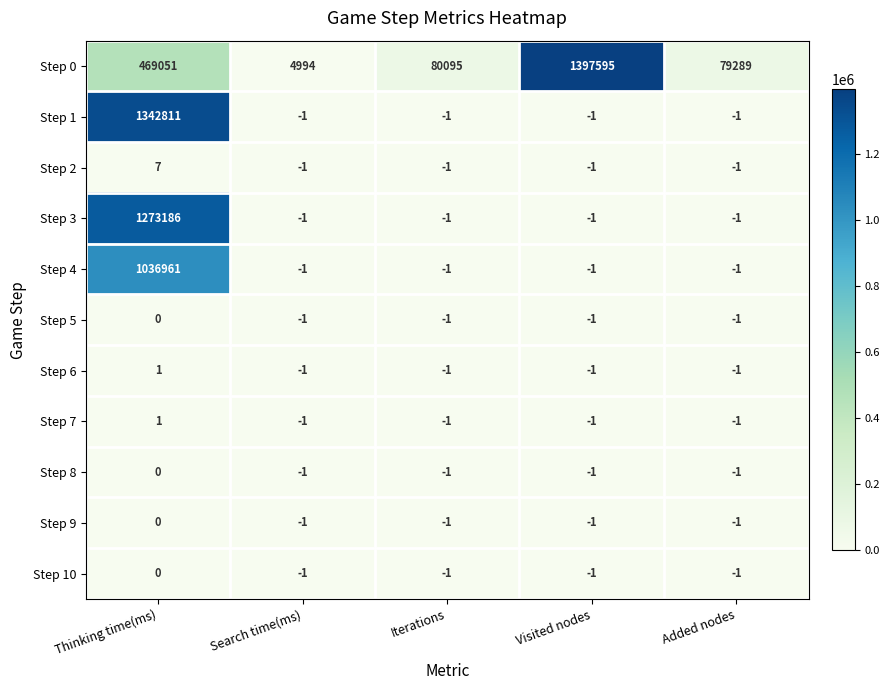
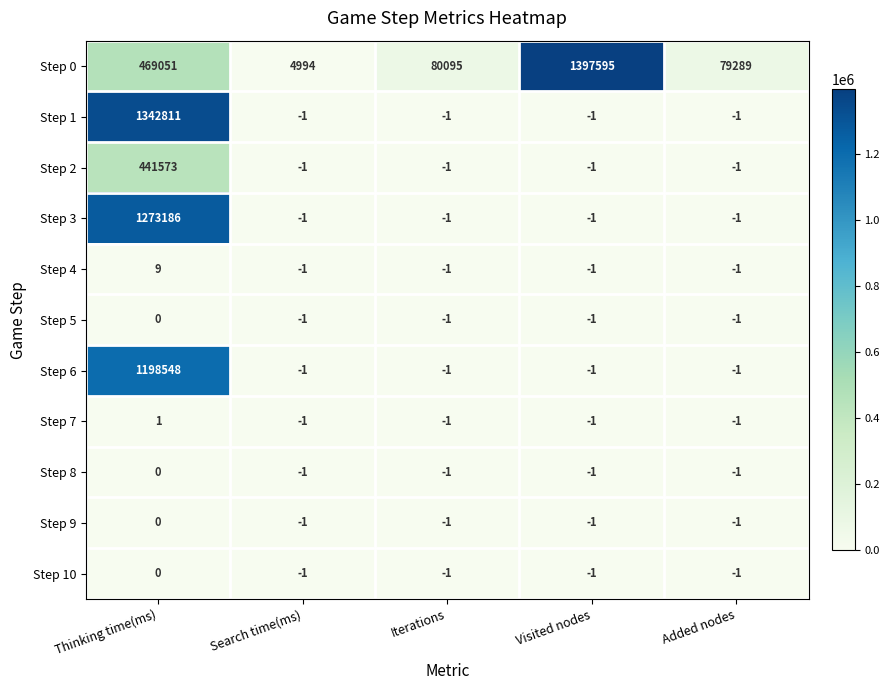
  {
    "Step 0": {
      "Thinking time(ms)": 469051,
      "Search time(ms)": 4994,
      "Iterations": 80095,
      "Visited nodes": 1397595,
      "Added nodes": 79289
    },
    "Step 1": {
      "Thinking time(ms)": 1342811,
      "Search time(ms)": -1,
      "Iterations": -1,
      "Visited nodes": -1,
      "Added nodes": -1
    },
    "Step 2": {
-     "Thinking time(ms)": 7,
+     "Thinking time(ms)": 441573,
      "Search time(ms)": -1,
      "Iterations": -1,
      "Visited nodes": -1,
      "Added nodes": -1
    },
    "Step 3": {
      "Thinking time(ms)": 1273186,
      "Search time(ms)": -1,
      "Iterations": -1,
      "Visited nodes": -1,
      "Added nodes": -1
    },
    "Step 4": {
-     "Thinking time(ms)": 1036961,
+     "Thinking time(ms)": 9,
      "Search time(ms)": -1,
      "Iterations": -1,
      "Visited nodes": -1,
      "Added nodes": -1
    },
    "Step 5": {
      "Thinking time(ms)": 0,
      "Search time(ms)": -1,
      "Iterations": -1,
      "Visited nodes": -1,
      "Added nodes": -1
    },
    "Step 6": {
-     "Thinking time(ms)": 1,
+     "Thinking time(ms)": 1198548,
      "Search time(ms)": -1,
      "Iterations": -1,
      "Visited nodes": -1,
      "Added nodes": -1
    },
    "Step 7": {
      "Thinking time(ms)": 1,
      "Search time(ms)": -1,
      "Iterations": -1,
      "Visited nodes": -1,
      "Added nodes": -1
    },
    "Step 8": {
      "Thinking time(ms)": 0,
      "Search time(ms)": -1,
      "Iterations": -1,
      "Visited nodes": -1,
      "Added nodes": -1
    },
    "Step 9": {
      "Thinking time(ms)": 0,
      "Search time(ms)": -1,
      "Iterations": -1,
      "Visited nodes": -1,
      "Added nodes": -1
    },
    "Step 10": {
      "Thinking time(ms)": 0,
      "Search time(ms)": -1,
      "Iterations": -1,
      "Visited nodes": -1,
      "Added nodes": -1
    }
  }
